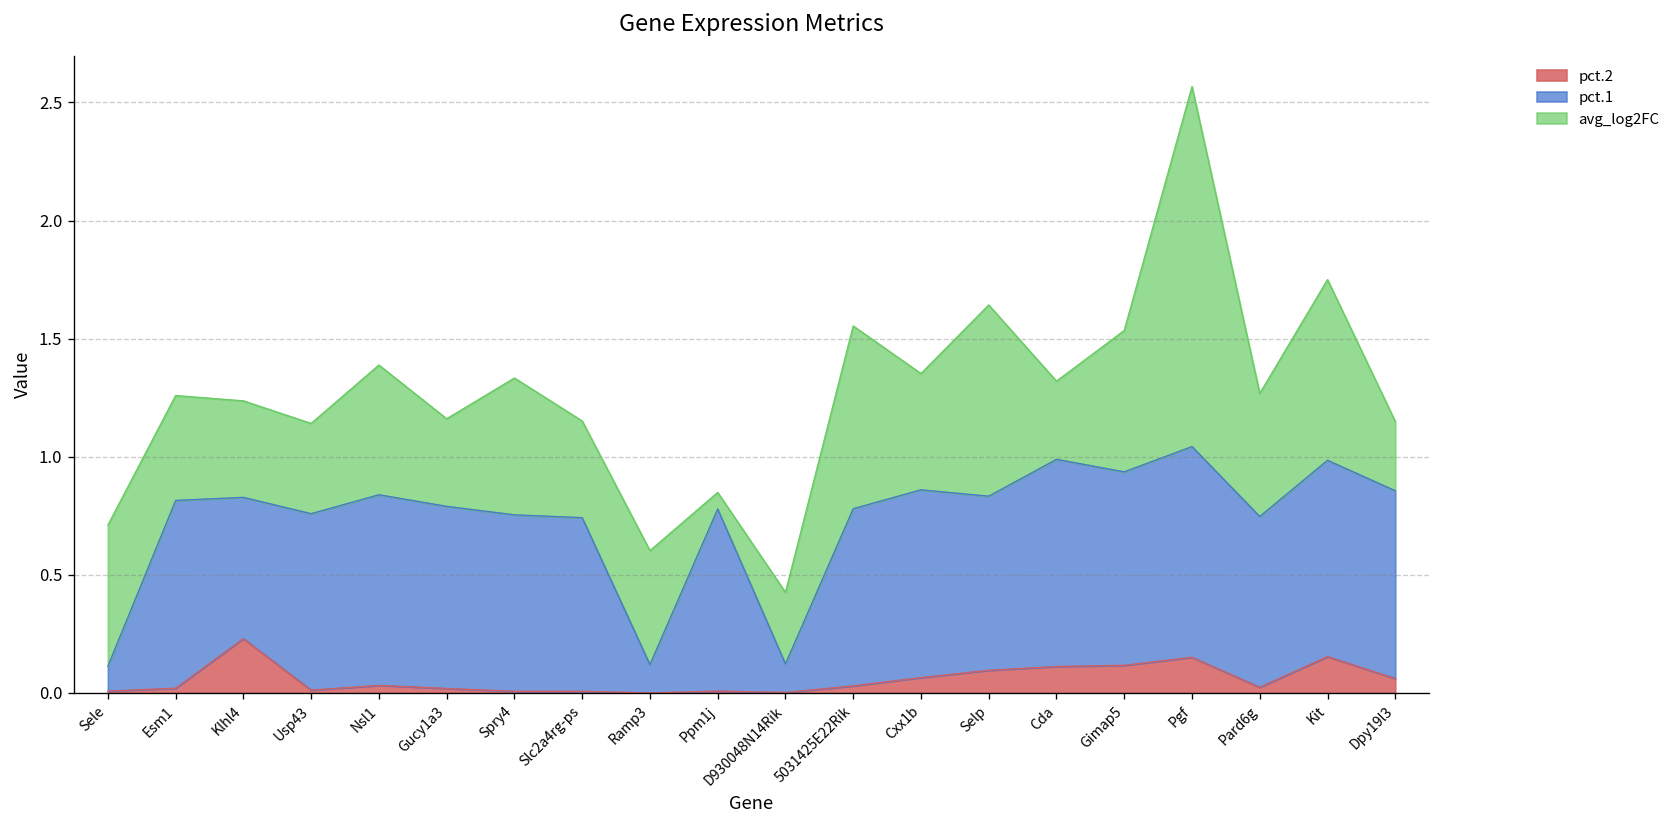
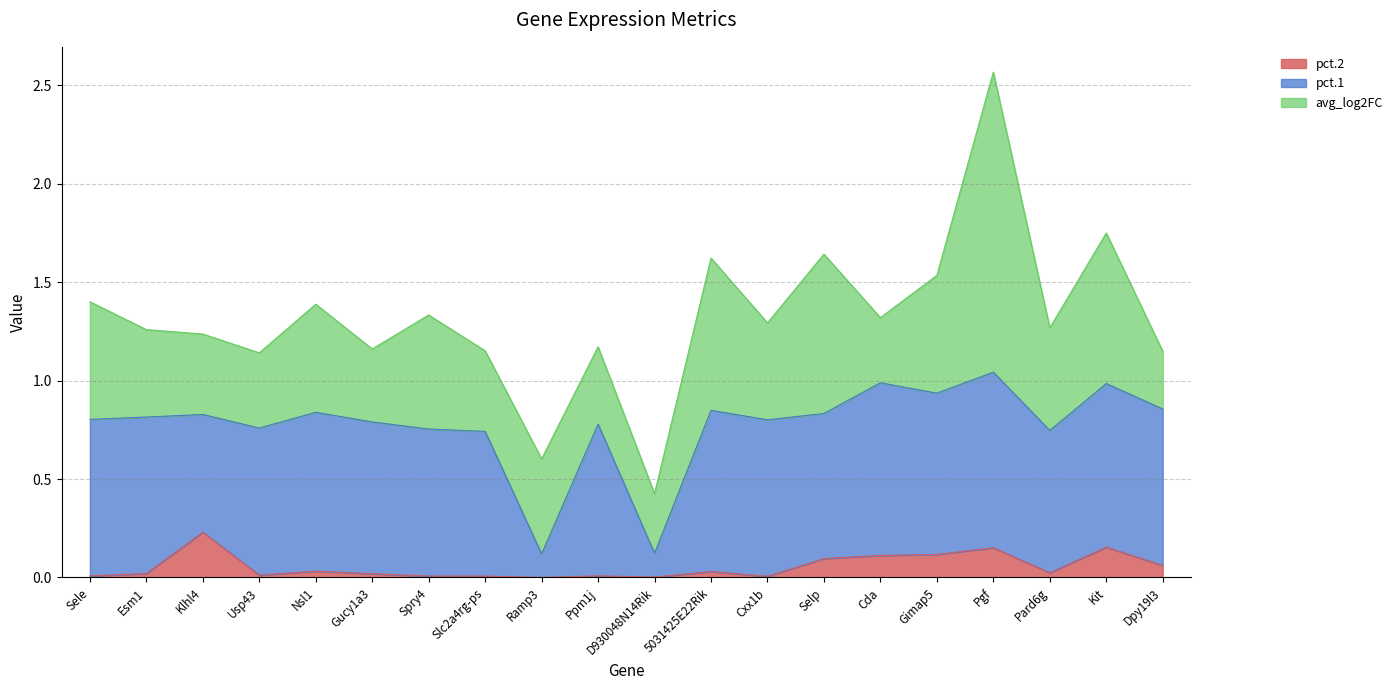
  {
    "pct.2": {
      "Sele": 0.01,
      "Esm1": 0.02,
      "Klhl4": 0.23,
      "Usp43": 0.01,
      "Nsl1": 0.03,
      "Gucy1a3": 0.02,
      "Spry4": 0.01,
      "Slc2a4rg-ps": 0.01,
      "Ramp3": 0.00,
      "Ppm1j": 0.01,
      "D930048N14Rik": 0.00,
      "5031425E22Rik": 0.03,
-     "Cxx1b": 0.07,
+     "Cxx1b": 0.01,
      "Selp": 0.10,
      "Cda": 0.11,
      "Gimap5": 0.12,
      "Pgf": 0.15,
      "Pard6g": 0.02,
      "Kit": 0.15,
      "Dpy19l3": 0.06
    },
    "pct.1": {
-     "Sele": 0.10,
+     "Sele": 0.80,
      "Esm1": 0.80,
      "Klhl4": 0.60,
      "Usp43": 0.75,
      "Nsl1": 0.81,
      "Gucy1a3": 0.77,
      "Spry4": 0.75,
      "Slc2a4rg-ps": 0.74,
      "Ramp3": 0.12,
      "Ppm1j": 0.77,
      "D930048N14Rik": 0.12,
-     "5031425E22Rik": 0.75,
+     "5031425E22Rik": 0.82,
      "Cxx1b": 0.80,
      "Selp": 0.74,
      "Cda": 0.88,
      "Gimap5": 0.82,
      "Pgf": 0.89,
      "Pard6g": 0.72,
      "Kit": 0.83,
      "Dpy19l3": 0.80
    },
    "avg_log2FC": {
      "Sele": 0.60,
      "Esm1": 0.44,
      "Klhl4": 0.41,
      "Usp43": 0.38,
      "Nsl1": 0.55,
      "Gucy1a3": 0.37,
      "Spry4": 0.58,
      "Slc2a4rg-ps": 0.41,
      "Ramp3": 0.48,
-     "Ppm1j": 0.07,
+     "Ppm1j": 0.39,
      "D930048N14Rik": 0.30,
      "5031425E22Rik": 0.77,
      "Cxx1b": 0.49,
      "Selp": 0.81,
      "Cda": 0.33,
      "Gimap5": 0.60,
      "Pgf": 1.52,
      "Pard6g": 0.52,
      "Kit": 0.76,
      "Dpy19l3": 0.29
    }
  }
